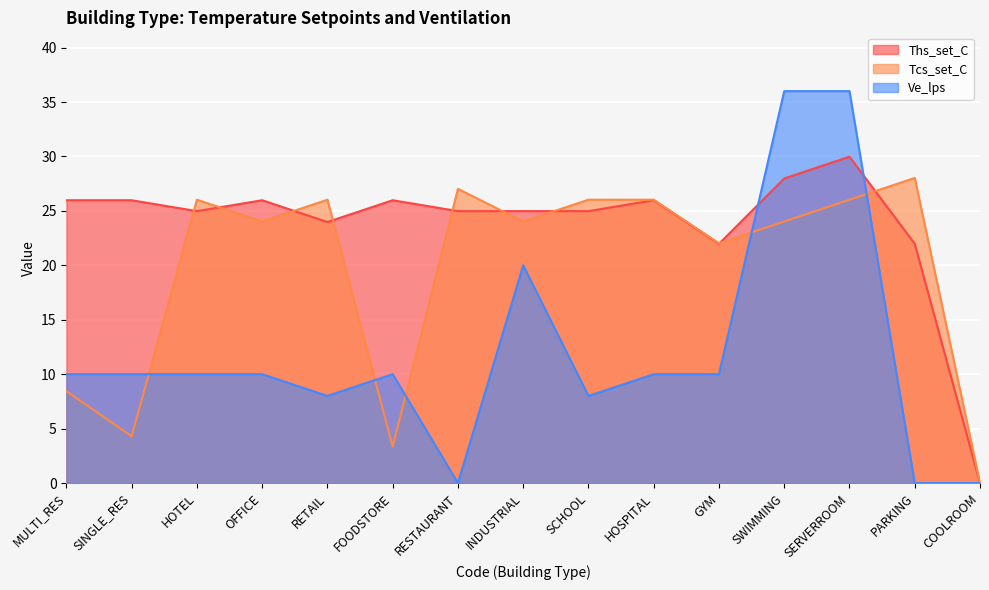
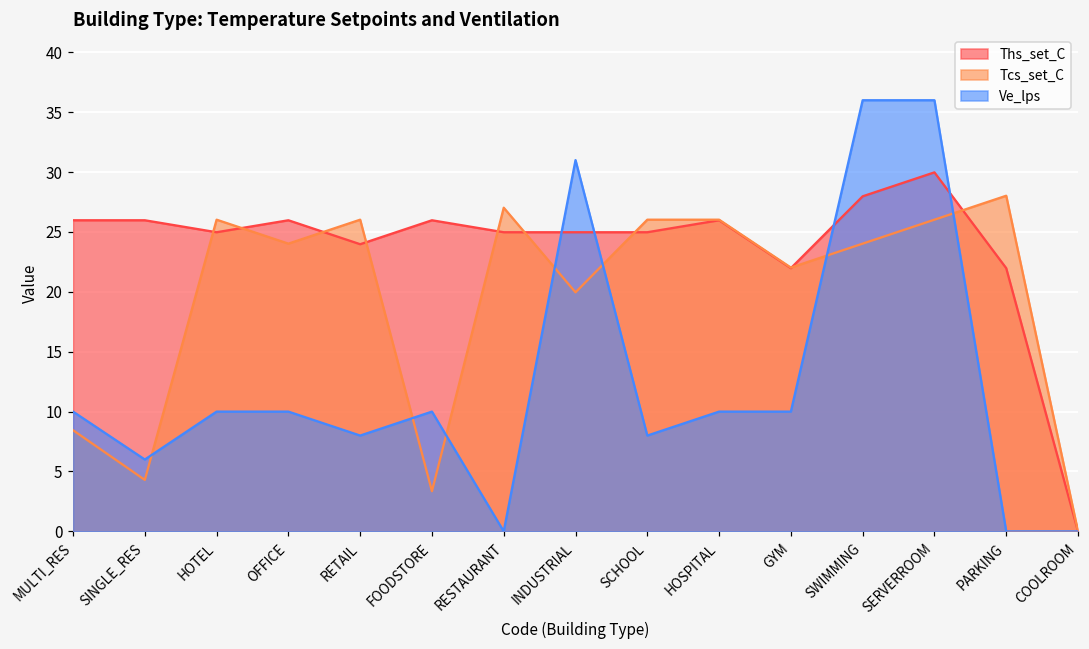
  {
    "Ths_set_C": {
      "MULTI_RES": 26.0,
      "SINGLE_RES": 26.0,
      "HOTEL": 25.0,
      "OFFICE": 26.0,
      "RETAIL": 24.0,
      "FOODSTORE": 26.0,
      "RESTAURANT": 25.0,
      "INDUSTRIAL": 25.0,
      "SCHOOL": 25.0,
      "SWIMMING": 28.0,
      "SERVERROOM": 30.0,
      "PARKING": 22.0
    },
    "Tcs_set_C": {
      "MULTI_RES": 8.4,
      "SINGLE_RES": 4.3,
      "HOTEL": 26.0,
      "OFFICE": 24.0,
      "RETAIL": 26.0,
      "FOODSTORE": 3.4,
      "RESTAURANT": 27.0,
-     "INDUSTRIAL": 24.0,
+     "INDUSTRIAL": 20.0,
      "SCHOOL": 26.0,
      "SWIMMING": 24.0,
      "SERVERROOM": 26.0,
      "PARKING": 28.0
    },
    "Ve_lps": {
      "MULTI_RES": 10,
-     "SINGLE_RES": 10,
+     "SINGLE_RES": 6,
      "HOTEL": 10,
      "OFFICE": 10,
      "RETAIL": 8,
      "FOODSTORE": 10,
      "RESTAURANT": 0,
-     "INDUSTRIAL": 20,
+     "INDUSTRIAL": 31,
      "SCHOOL": 8,
      "HOSPITAL": 10,
      "GYM": 10,
      "SWIMMING": 36,
      "SERVERROOM": 36,
      "PARKING": 0
    }
  }
